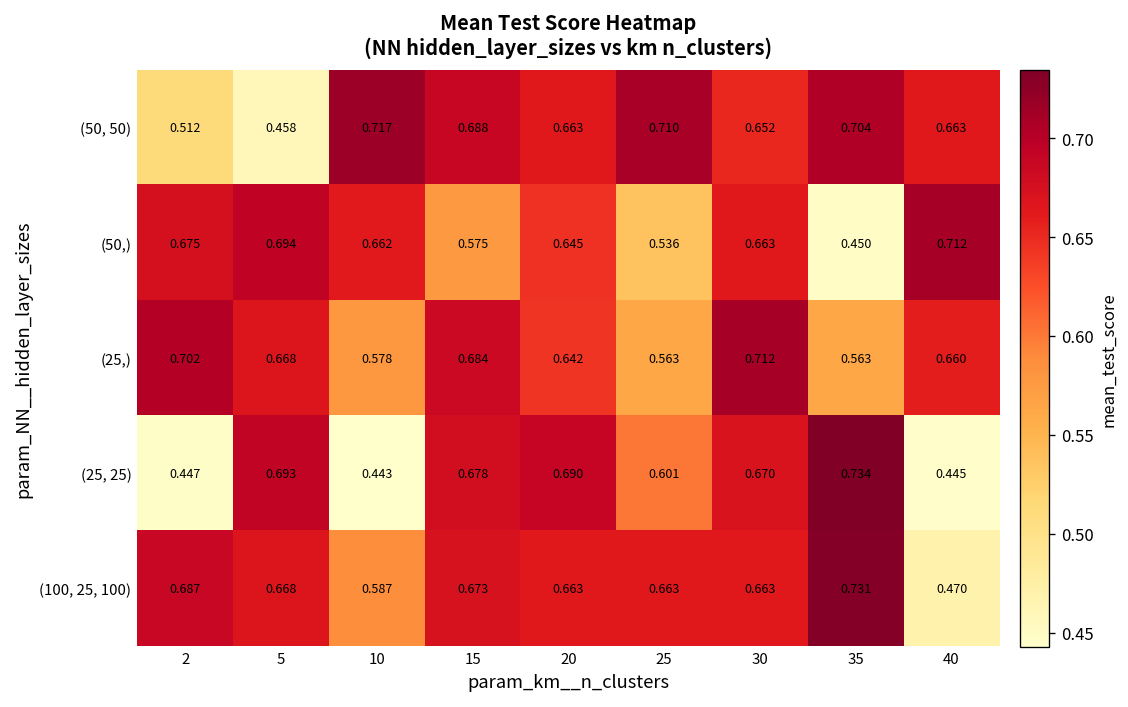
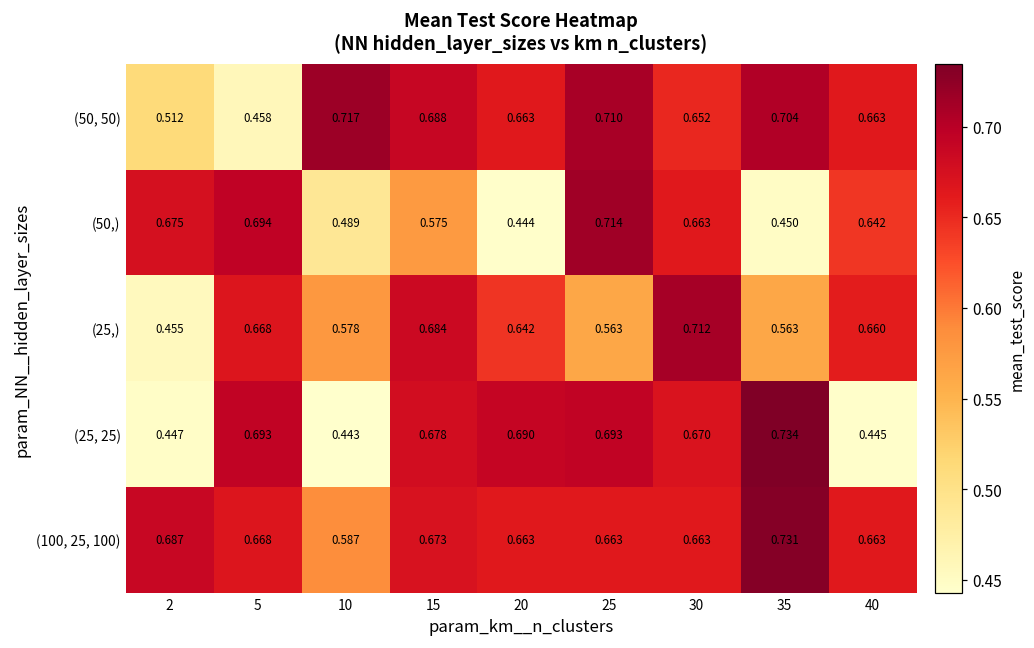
  {
    "(50, 50)": {
      "2": 0.512,
      "5": 0.458,
      "10": 0.717,
      "15": 0.688,
      "20": 0.663,
      "25": 0.710,
      "30": 0.652,
      "35": 0.704,
      "40": 0.663
    },
    "(50,)": {
      "2": 0.675,
      "5": 0.694,
-     "10": 0.662,
+     "10": 0.489,
      "15": 0.575,
-     "20": 0.645,
-     "25": 0.536,
+     "20": 0.444,
+     "25": 0.714,
      "30": 0.663,
      "35": 0.450,
-     "40": 0.712
+     "40": 0.642
    },
    "(25,)": {
-     "2": 0.702,
+     "2": 0.455,
      "5": 0.668,
      "10": 0.578,
      "15": 0.684,
      "20": 0.642,
      "25": 0.563,
      "30": 0.712,
      "35": 0.563,
      "40": 0.660
    },
    "(25, 25)": {
      "2": 0.447,
      "5": 0.693,
      "10": 0.443,
      "15": 0.678,
      "20": 0.690,
-     "25": 0.601,
+     "25": 0.693,
      "30": 0.670,
      "35": 0.734,
      "40": 0.445
    },
    "(100, 25, 100)": {
      "2": 0.687,
      "5": 0.668,
      "10": 0.587,
      "15": 0.673,
      "20": 0.663,
      "25": 0.663,
      "30": 0.663,
      "35": 0.731,
-     "40": 0.470
+     "40": 0.663
    }
  }
